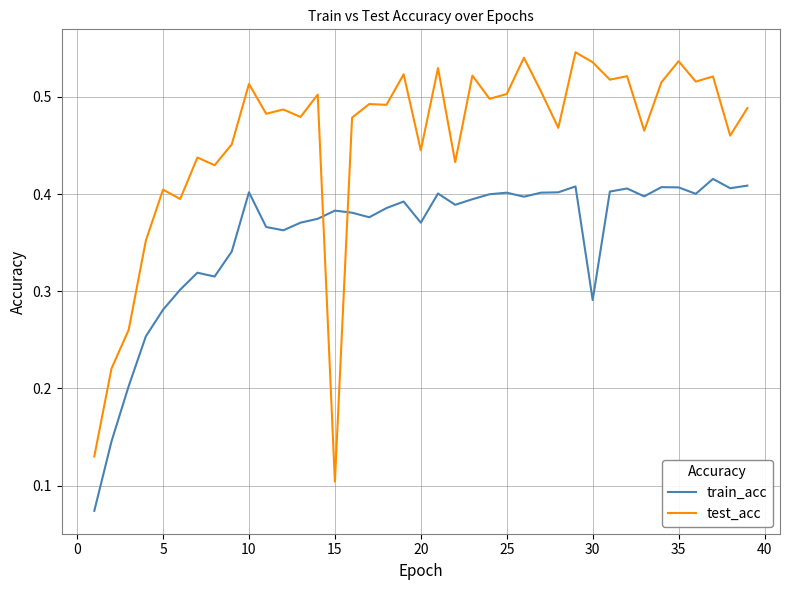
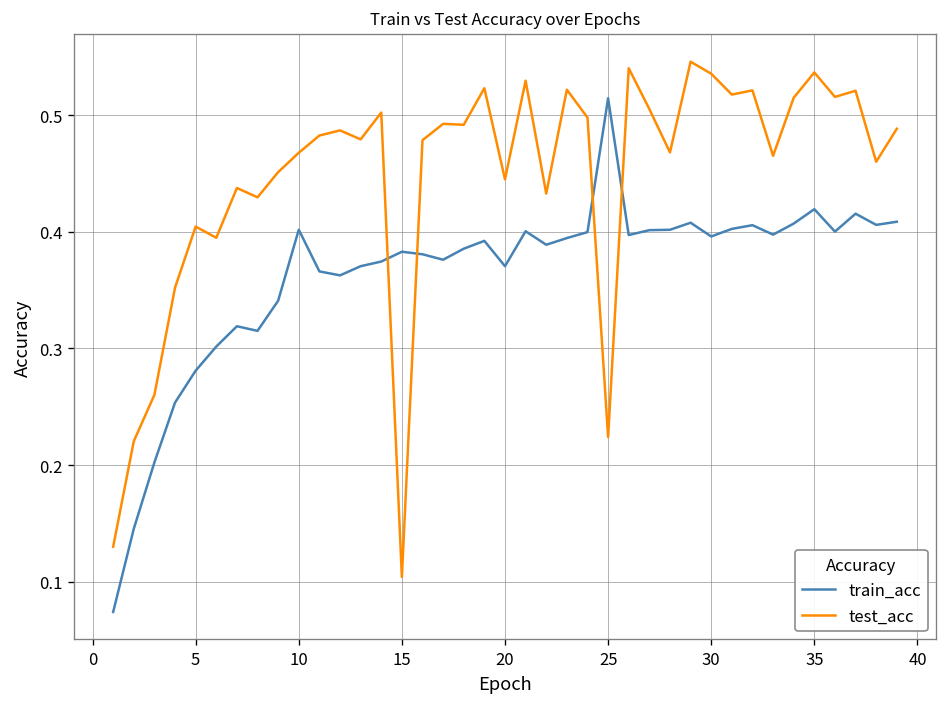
  {
    "train_acc": {
      "5": 0.28,
      "10": 0.40,
      "15": 0.38,
      "20": 0.37,
-     "25": 0.40,
-     "30": 0.29,
-     "35": 0.41
+     "25": 0.51,
+     "30": 0.40,
+     "35": 0.42
    },
    "test_acc": {
      "5": 0.40,
-     "10": 0.51,
+     "10": 0.47,
      "15": 0.10,
      "20": 0.45,
-     "25": 0.50,
+     "25": 0.22,
      "30": 0.54,
      "35": 0.54
    }
  }
